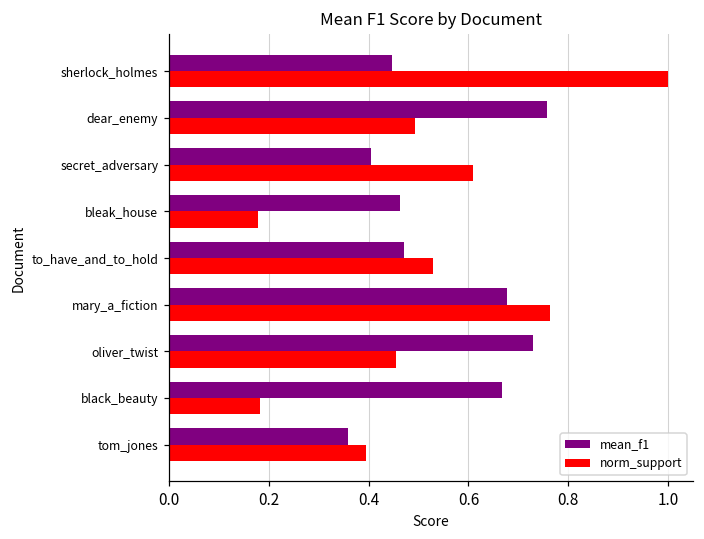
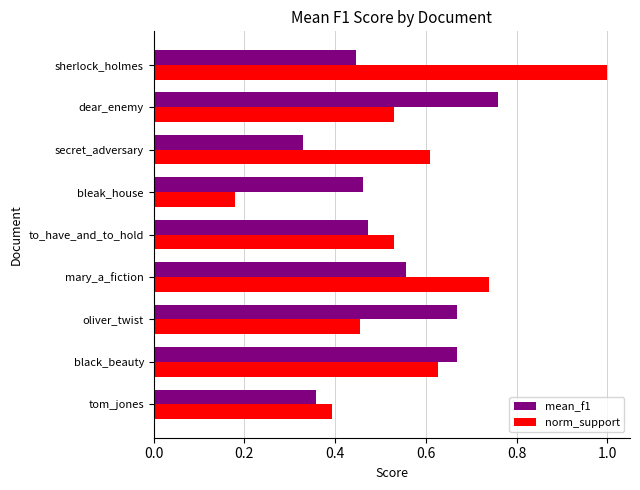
  {
    "mean_f1": {
      "sherlock_holmes": 0.45,
      "dear_enemy": 0.76,
-     "secret_adversary": 0.41,
+     "secret_adversary": 0.33,
      "bleak_house": 0.46,
      "to_have_and_to_hold": 0.47,
-     "mary_a_fiction": 0.68,
-     "oliver_twist": 0.73,
+     "mary_a_fiction": 0.56,
+     "oliver_twist": 0.67,
      "black_beauty": 0.67,
      "tom_jones": 0.36
    },
    "norm_support": {
      "sherlock_holmes": 1.00,
-     "dear_enemy": 0.49,
+     "dear_enemy": 0.53,
      "secret_adversary": 0.61,
      "bleak_house": 0.18,
      "to_have_and_to_hold": 0.53,
-     "mary_a_fiction": 0.76,
+     "mary_a_fiction": 0.74,
      "oliver_twist": 0.46,
-     "black_beauty": 0.18,
+     "black_beauty": 0.63,
      "tom_jones": 0.39
    }
  }
